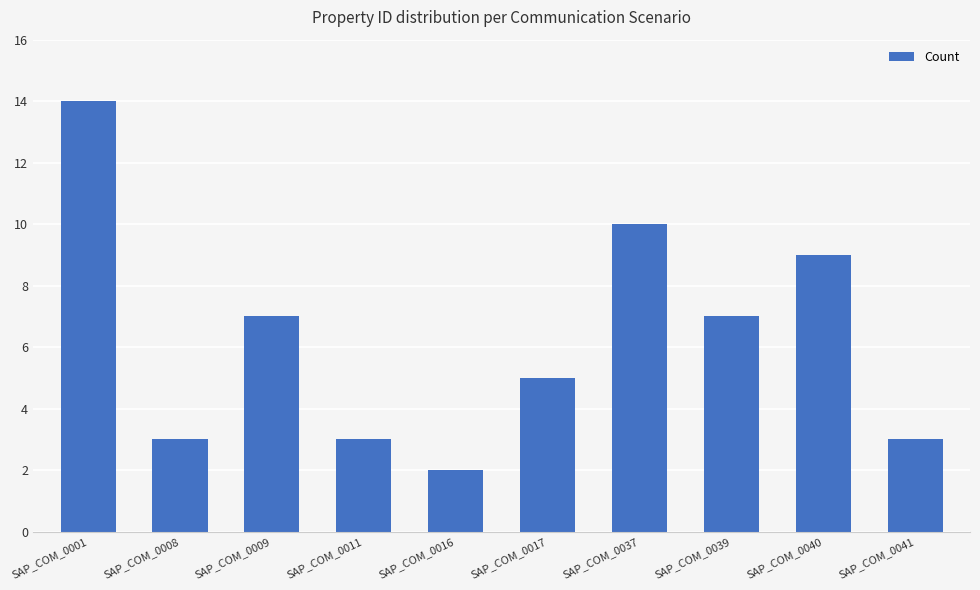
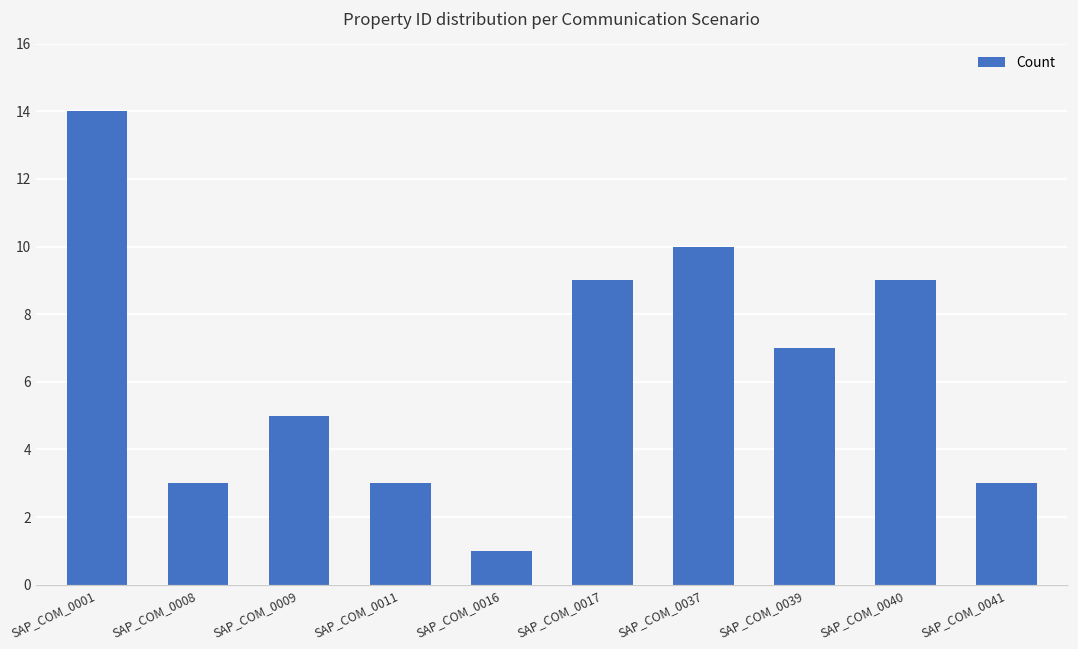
  {
    "SAP_COM_0001": 14,
    "SAP_COM_0008": 3,
-   "SAP_COM_0009": 7,
+   "SAP_COM_0009": 5,
    "SAP_COM_0011": 3,
-   "SAP_COM_0016": 2,
-   "SAP_COM_0017": 5,
+   "SAP_COM_0016": 1,
+   "SAP_COM_0017": 9,
    "SAP_COM_0037": 10,
    "SAP_COM_0039": 7,
    "SAP_COM_0040": 9,
    "SAP_COM_0041": 3
  }
